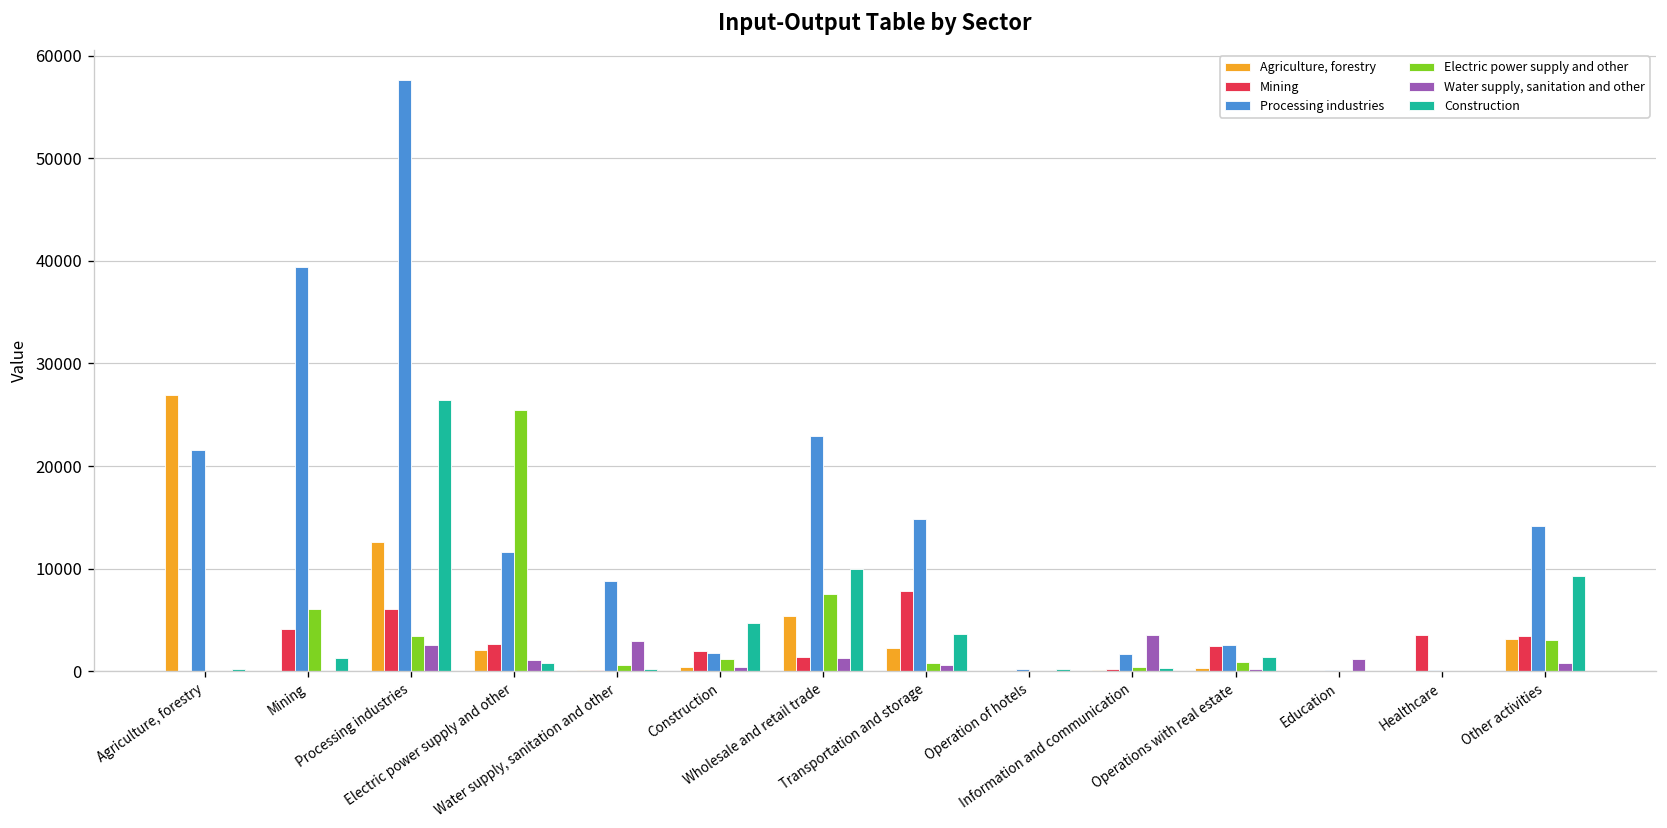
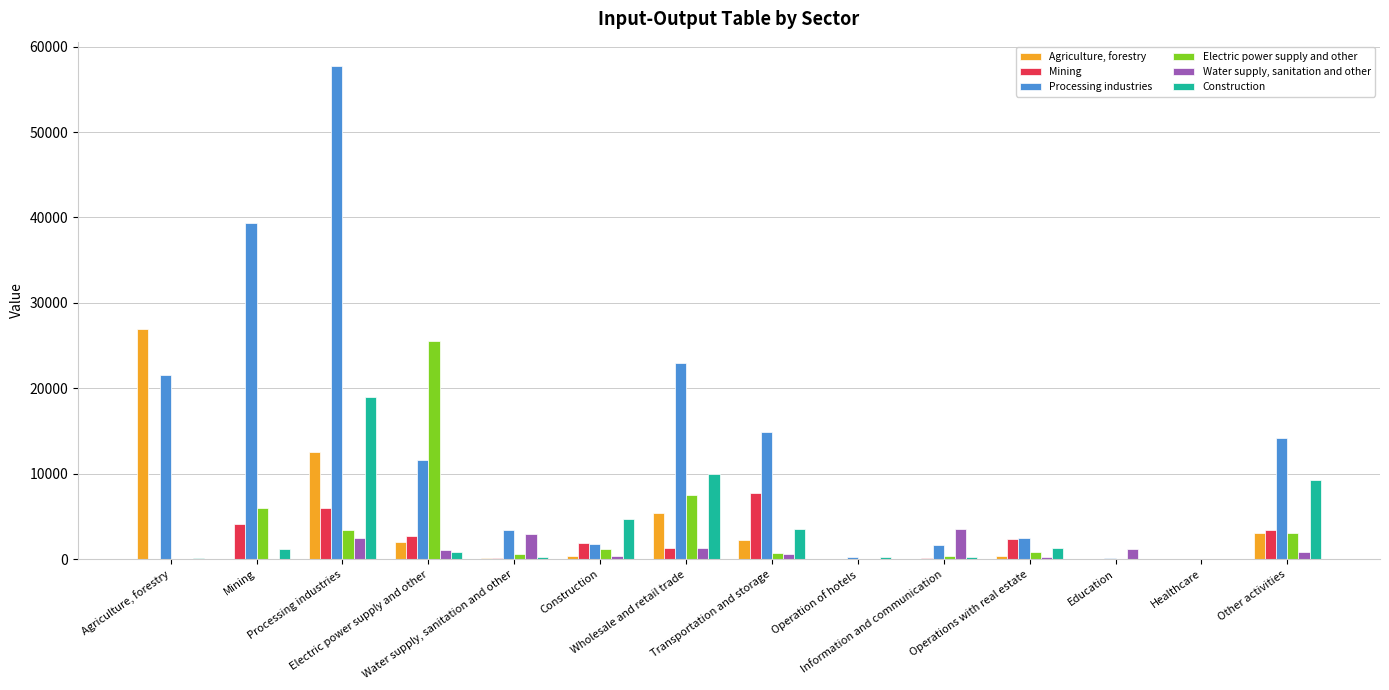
  {
    "Agriculture, forestry": {
      "Agriculture, forestry": 27000,
      "Processing industries": 13000,
      "Electric power supply and other": 2000,
      "Construction": 0,
      "Wholesale and retail trade": 5000,
      "Transportation and storage": 2000,
      "Operations with real estate": 0,
      "Other activities": 3000
    },
    "Mining": {
      "Mining": 4000,
      "Processing industries": 6000,
      "Electric power supply and other": 3000,
      "Construction": 2000,
      "Wholesale and retail trade": 1000,
      "Transportation and storage": 8000,
      "Operations with real estate": 2000,
-     "Healthcare": 4000,
+     "Healthcare": 0,
      "Other activities": 3000
    },
    "Processing industries": {
      "Agriculture, forestry": 22000,
      "Mining": 39000,
      "Processing industries": 58000,
      "Electric power supply and other": 12000,
-     "Water supply, sanitation and other": 9000,
+     "Water supply, sanitation and other": 3000,
      "Construction": 2000,
      "Wholesale and retail trade": 23000,
      "Transportation and storage": 15000,
      "Information and communication": 2000,
      "Operations with real estate": 3000,
      "Other activities": 14000
    },
    "Electric power supply and other": {
      "Mining": 6000,
      "Processing industries": 3000,
      "Electric power supply and other": 25000,
      "Water supply, sanitation and other": 1000,
      "Construction": 1000,
      "Wholesale and retail trade": 7000,
      "Transportation and storage": 1000,
      "Information and communication": 0,
      "Operations with real estate": 1000,
      "Other activities": 3000
    },
    "Water supply, sanitation and other": {
      "Processing industries": 3000,
      "Electric power supply and other": 1000,
      "Water supply, sanitation and other": 3000,
      "Construction": 0,
      "Wholesale and retail trade": 1000,
      "Transportation and storage": 1000,
      "Information and communication": 4000,
      "Education": 1000,
      "Other activities": 1000
    },
    "Construction": {
      "Mining": 1000,
-     "Processing industries": 26000,
+     "Processing industries": 19000,
      "Electric power supply and other": 1000,
      "Construction": 5000,
      "Wholesale and retail trade": 10000,
      "Transportation and storage": 4000,
      "Information and communication": 0,
      "Operations with real estate": 1000,
      "Other activities": 9000
    }
  }
